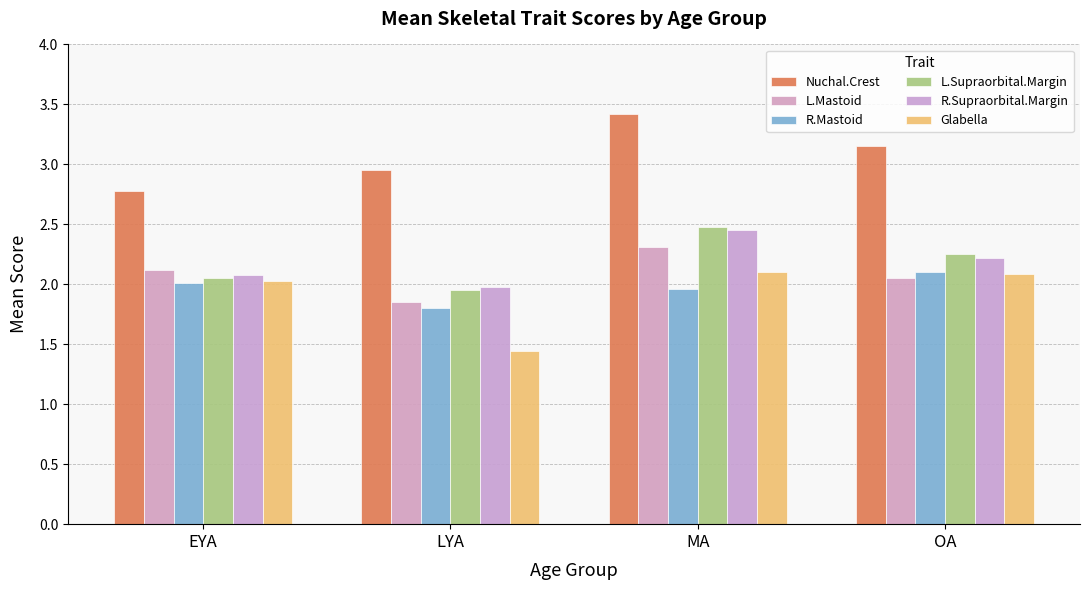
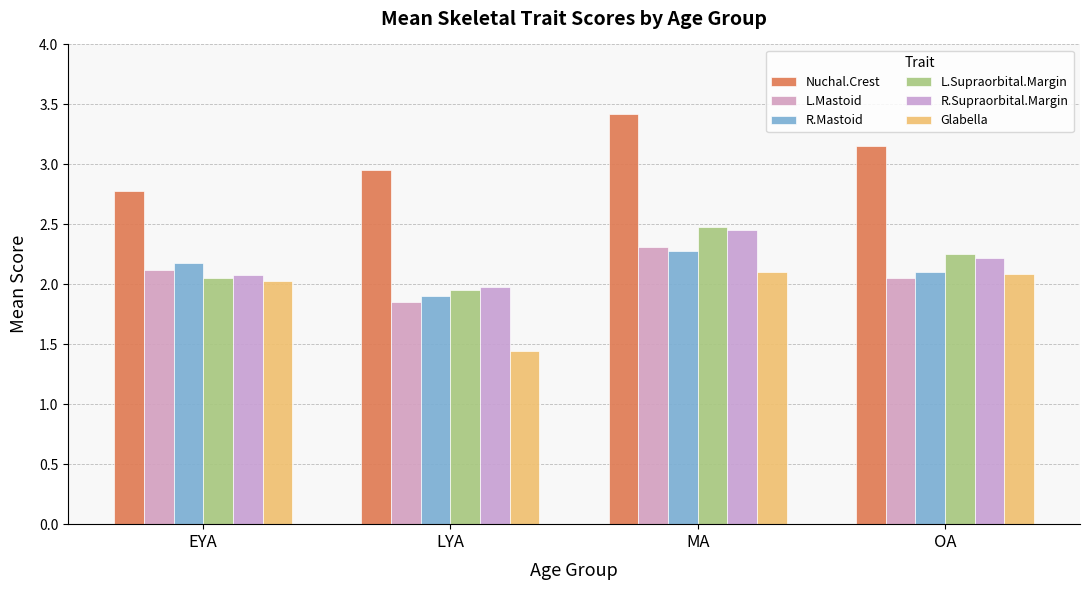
  {
    "Nuchal.Crest": {
      "EYA": 2.78,
      "LYA": 2.95,
      "MA": 3.42,
      "OA": 3.15
    },
    "R.Mastoid": {
-     "EYA": 2.01,
-     "LYA": 1.8,
-     "MA": 1.96,
+     "EYA": 2.18,
+     "LYA": 1.9,
+     "MA": 2.28,
      "OA": 2.10
    },
    "L.Supraorbital.Margin": {
      "EYA": 2.05,
      "LYA": 1.95,
      "MA": 2.48,
      "OA": 2.25
    },
    "Glabella": {
      "EYA": 2.03,
      "LYA": 1.44,
      "MA": 2.10,
      "OA": 2.09
    }
  }
